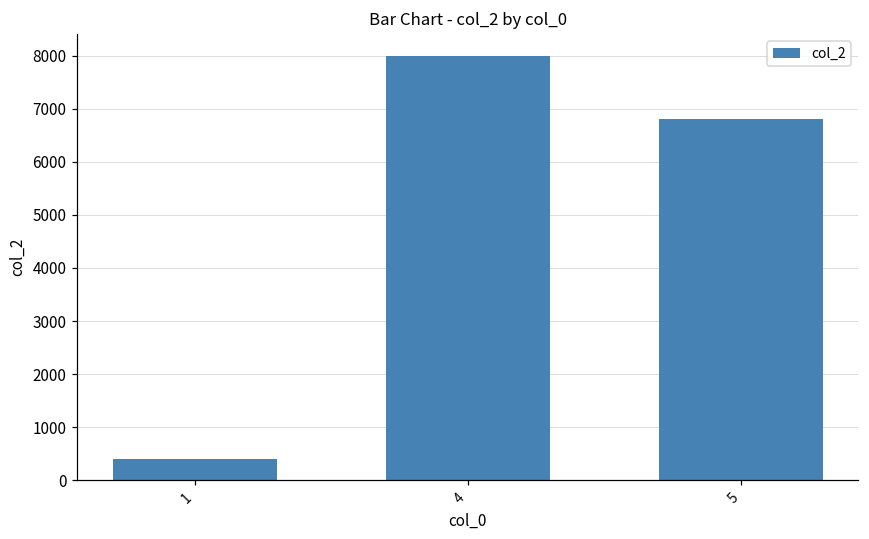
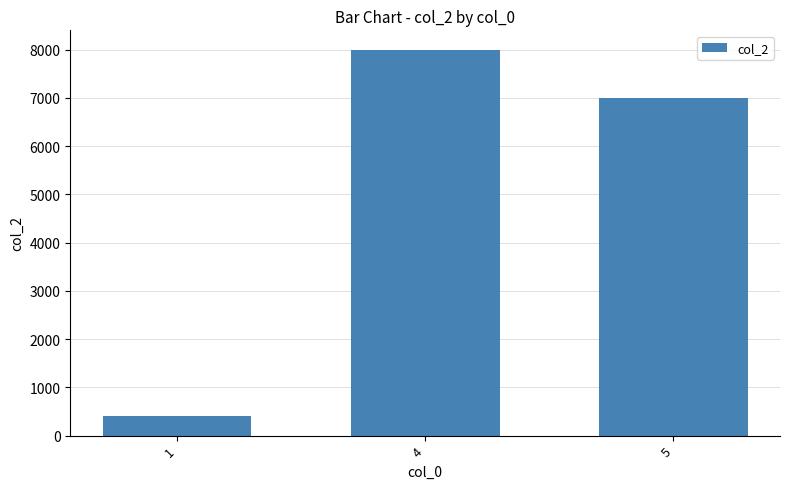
  {
    "1": 400,
    "4": 8000,
-   "5": 6800
+   "5": 7000
  }
